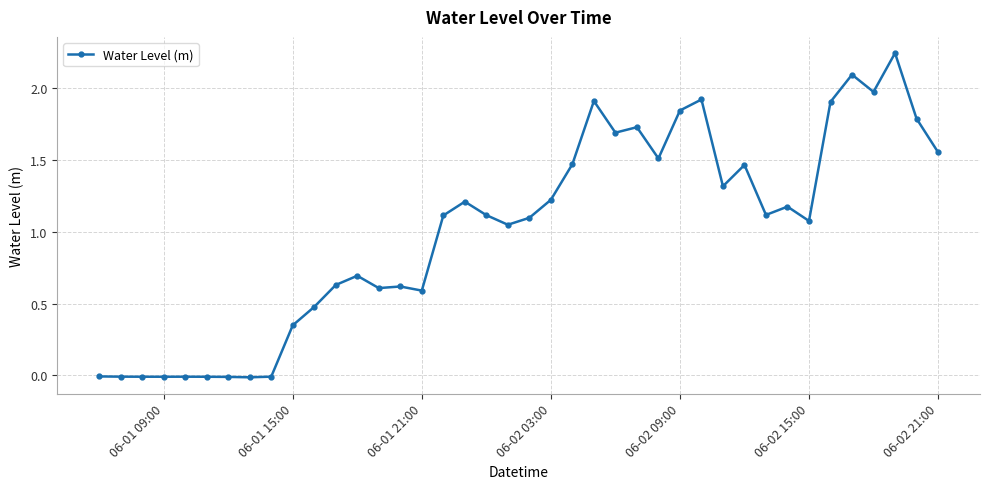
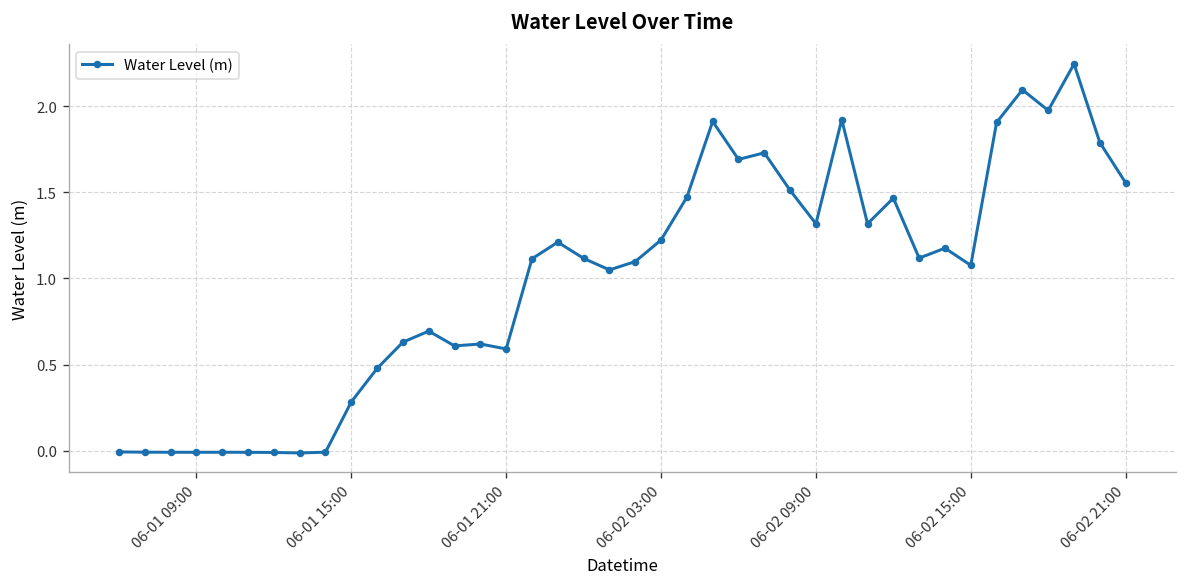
  {
    "06-01 09:00": -0.01,
-   "06-01 15:00": 0.35,
+   "06-01 15:00": 0.28,
    "06-01 21:00": 0.59,
    "06-02 03:00": 1.22,
-   "06-02 09:00": 1.85,
+   "06-02 09:00": 1.32,
    "06-02 15:00": 1.08,
    "06-02 21:00": 1.55
  }
